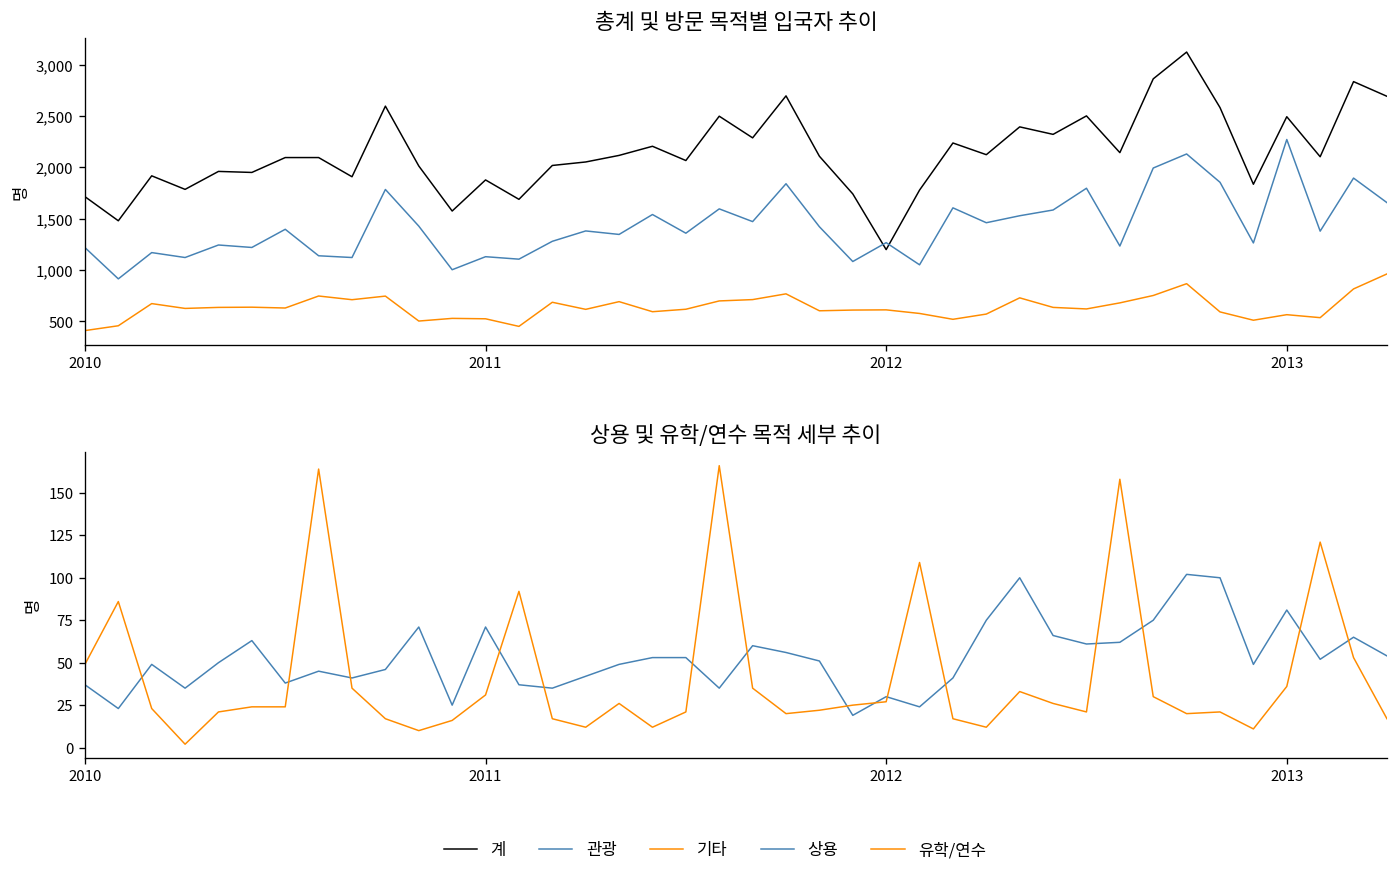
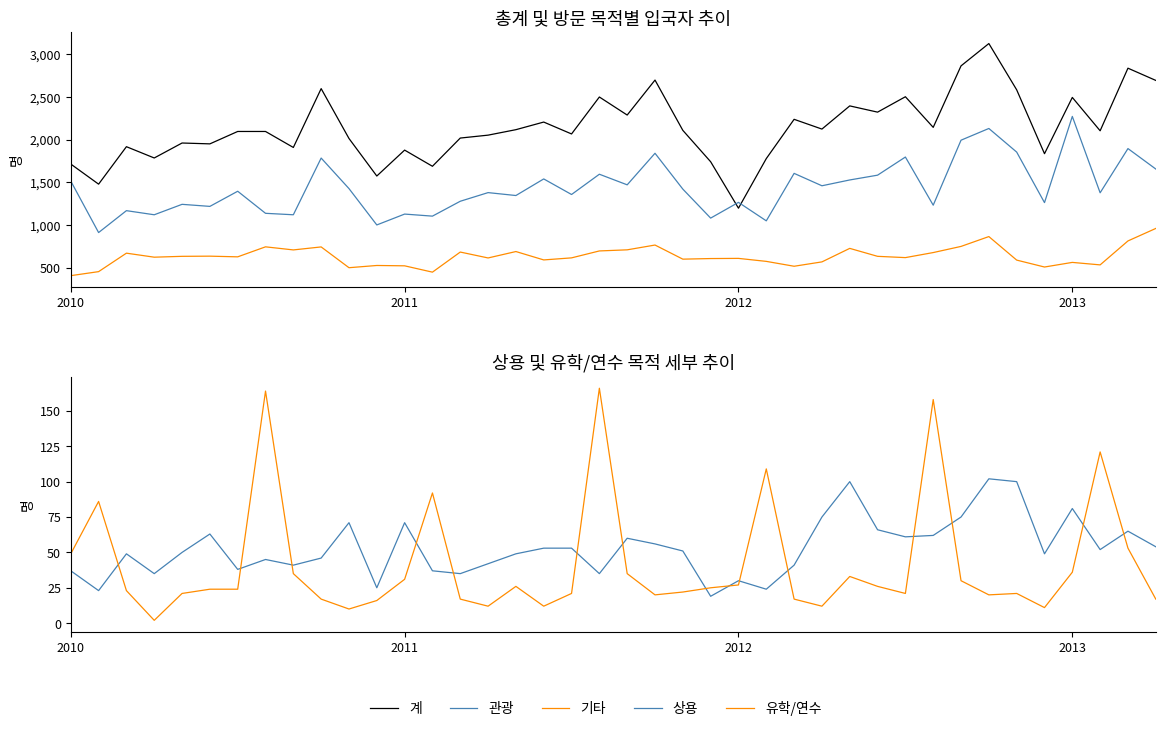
  {
    "총계 및 방문 목적별 입국자 추이": {
      "계": {
        "2010": "1,700",
        "2011": "1,900",
        "2012": "1,200",
        "2013": "2,500"
      },
      "관광": {
-       "2010": "1,200",
+       "2010": "1,500",
        "2011": "1,100",
        "2012": "1,300",
        "2013": "2,300"
      },
      "기타": {
        "2010": "400",
        "2011": "500",
        "2012": "600",
        "2013": "600"
      }
    },
    "상용 및 유학/연수 목적 세부 추이": {
      "상용": {
        "2010": "37",
        "2011": "71",
        "2012": "30",
        "2013": "81"
      },
      "유학/연수": {
        "2010": "49",
        "2011": "31",
        "2012": "27",
        "2013": "36"
      }
    }
  }
